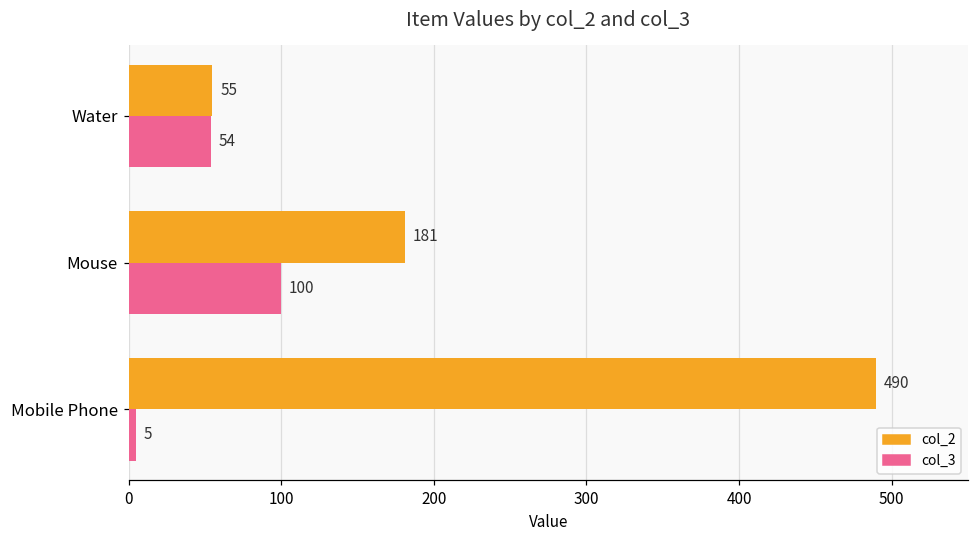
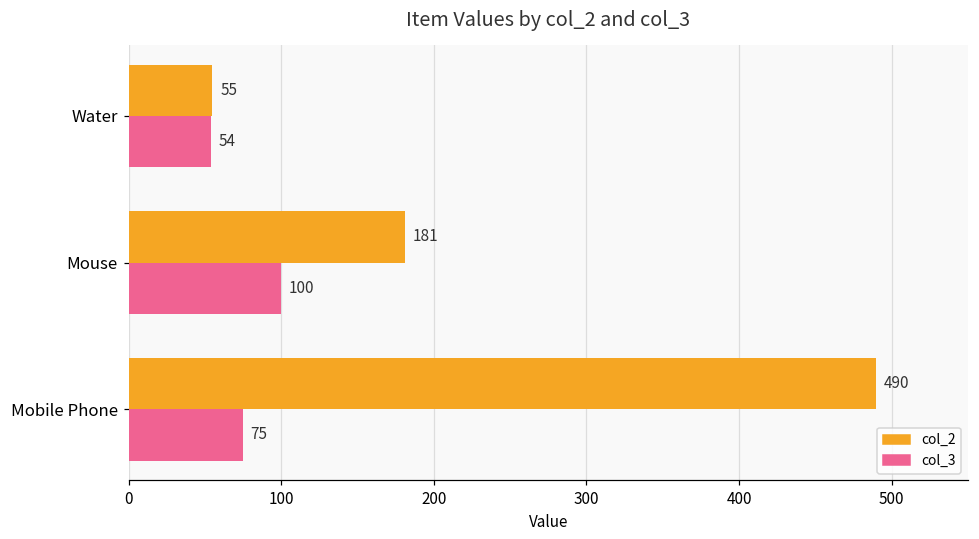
  {
    "col_2": {
      "Water": 55,
      "Mouse": 181,
      "Mobile Phone": 490
    },
    "col_3": {
      "Water": 54,
      "Mouse": 100,
-     "Mobile Phone": 5
+     "Mobile Phone": 75
    }
  }
